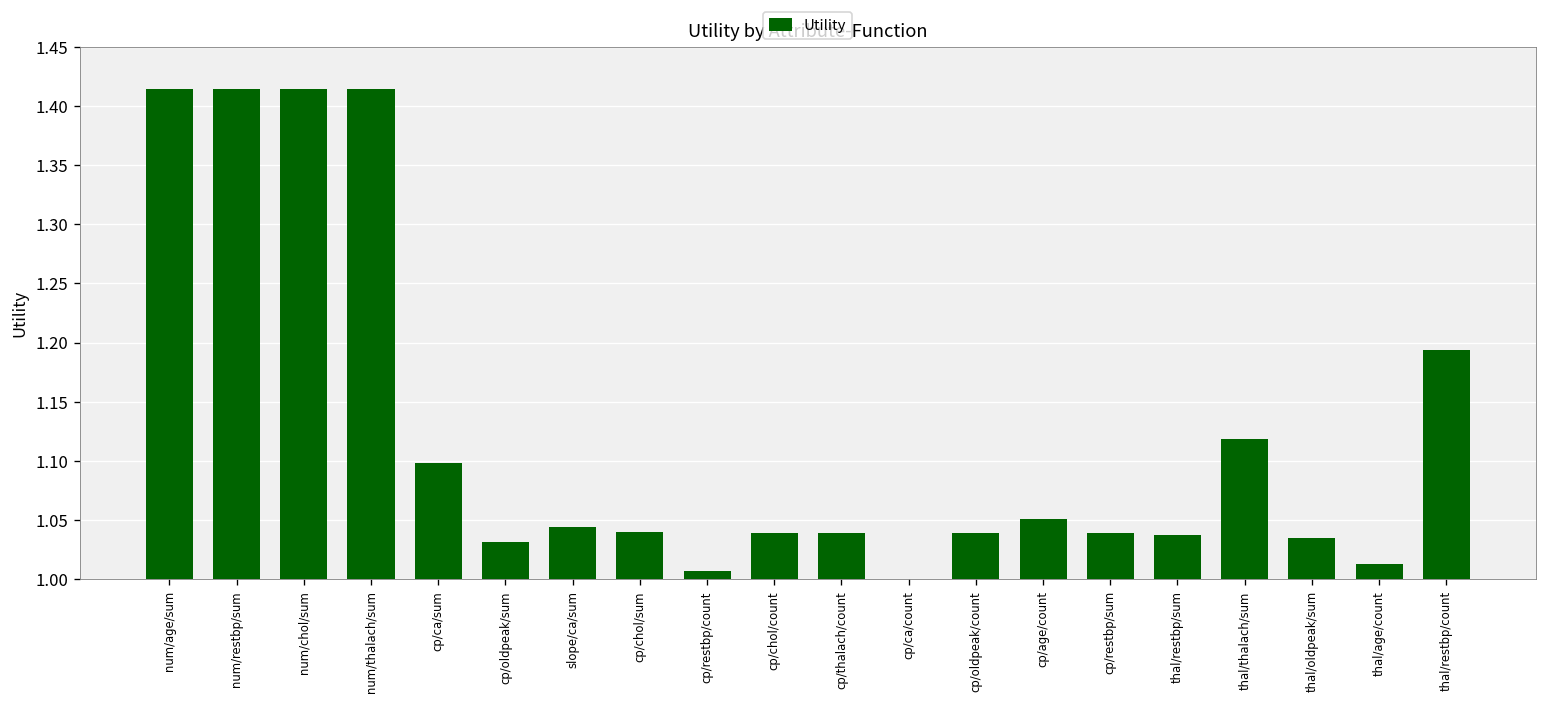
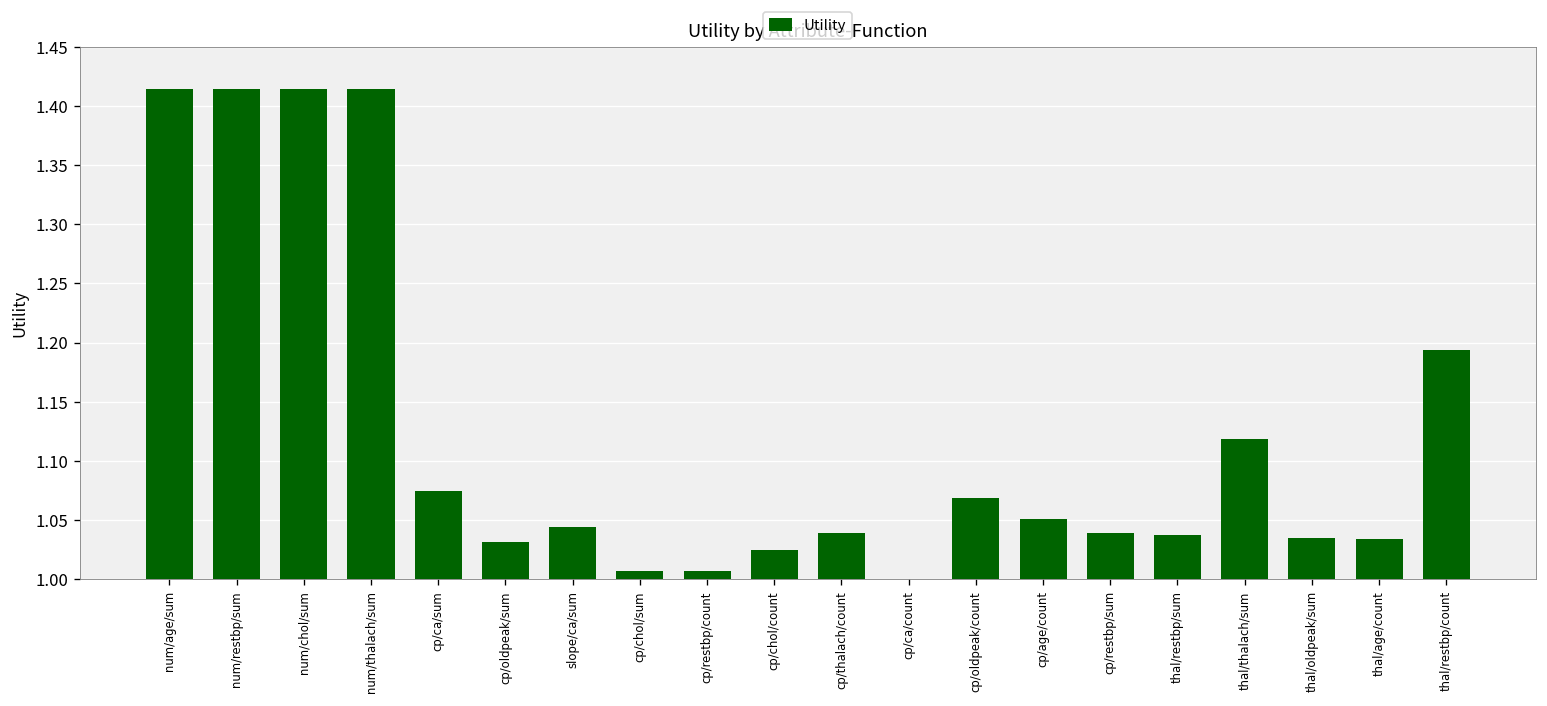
  {
    "num/age/sum": 1.41,
    "num/restbp/sum": 1.41,
    "num/chol/sum": 1.41,
    "num/thalach/sum": 1.41,
-   "cp/ca/sum": 1.10,
+   "cp/ca/sum": 1.07,
    "cp/oldpeak/sum": 1.03,
    "slope/ca/sum": 1.04,
-   "cp/chol/sum": 1.04,
+   "cp/chol/sum": 1.01,
    "cp/restbp/count": 1.01,
-   "cp/chol/count": 1.04,
+   "cp/chol/count": 1.03,
    "cp/thalach/count": 1.04,
-   "cp/oldpeak/count": 1.04,
+   "cp/oldpeak/count": 1.07,
    "cp/age/count": 1.05,
    "cp/restbp/sum": 1.04,
    "thal/restbp/sum": 1.04,
    "thal/thalach/sum": 1.12,
    "thal/oldpeak/sum": 1.03,
-   "thal/age/count": 1.01,
+   "thal/age/count": 1.03,
    "thal/restbp/count": 1.19
  }
